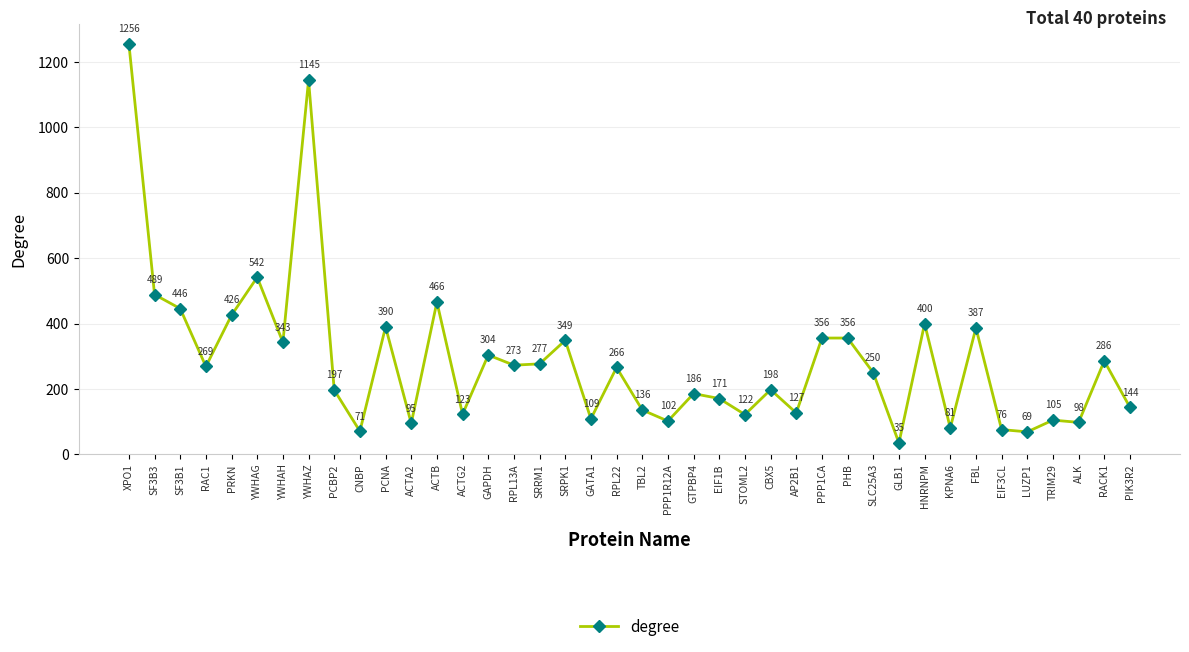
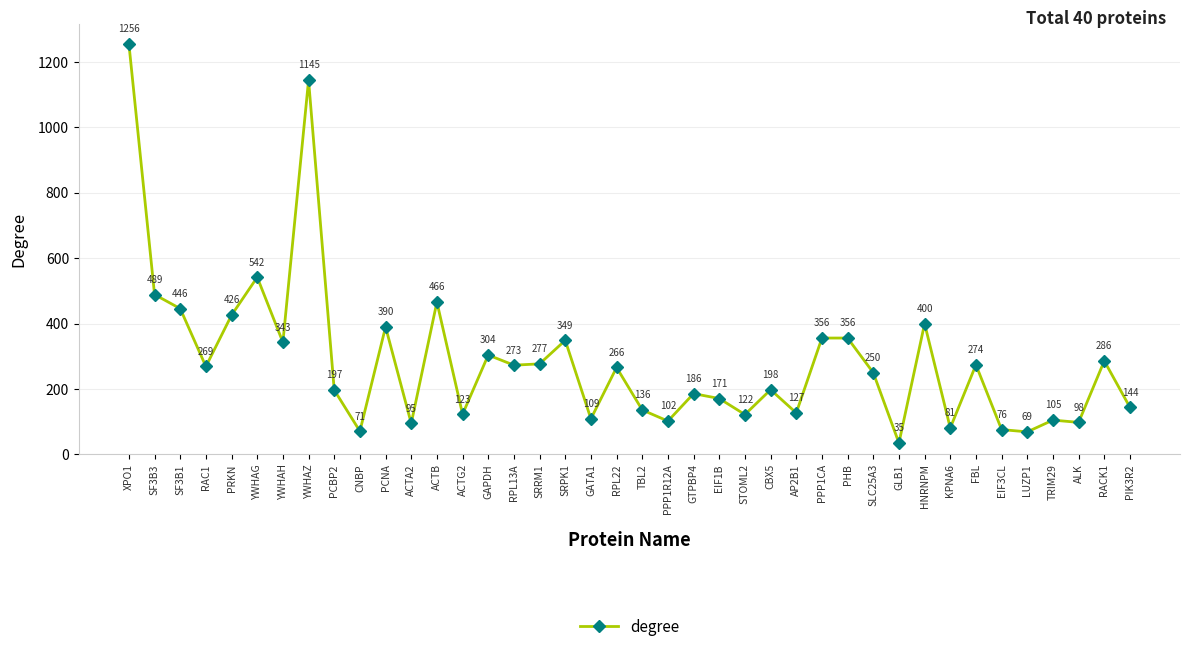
  {
    "XPO1": 1256,
    "SF3B3": 489,
    "SF3B1": 446,
    "RAC1": 269,
    "PRKN": 426,
    "YWHAG": 542,
    "YWHAH": 343,
    "YWHAZ": 1145,
    "PCBP2": 197,
    "CNBP": 71,
    "PCNA": 390,
    "ACTA2": 95,
    "ACTB": 466,
    "ACTG2": 123,
    "GAPDH": 304,
    "RPL13A": 273,
    "SRRM1": 277,
    "SRPK1": 349,
    "GATA1": 109,
    "RPL22": 266,
    "TBL2": 136,
    "PPP1R12A": 102,
    "GTPBP4": 186,
    "EIF1B": 171,
    "STOML2": 122,
    "CBX5": 198,
    "AP2B1": 127,
    "PPP1CA": 356,
    "PHB": 356,
    "SLC25A3": 250,
    "GLB1": 35,
    "HNRNPM": 400,
    "KPNA6": 81,
-   "FBL": 387,
+   "FBL": 274,
    "EIF3CL": 76,
    "LUZP1": 69,
    "TRIM29": 105,
    "ALK": 98,
    "RACK1": 286,
    "PIK3R2": 144
  }
